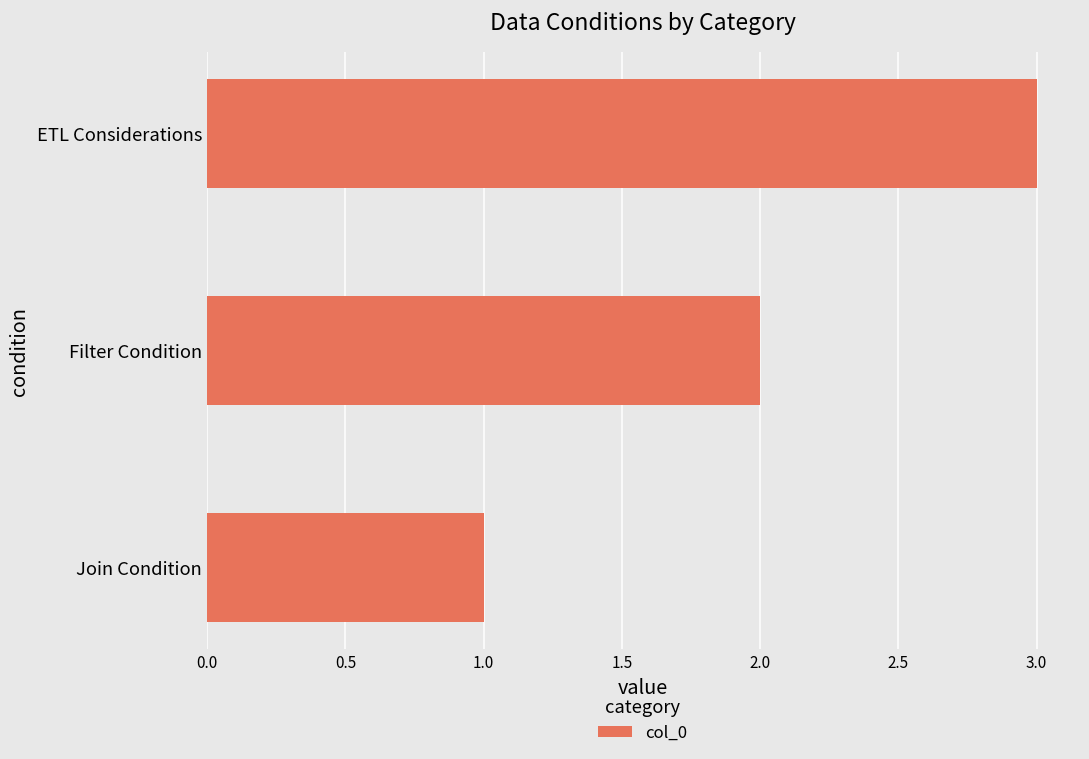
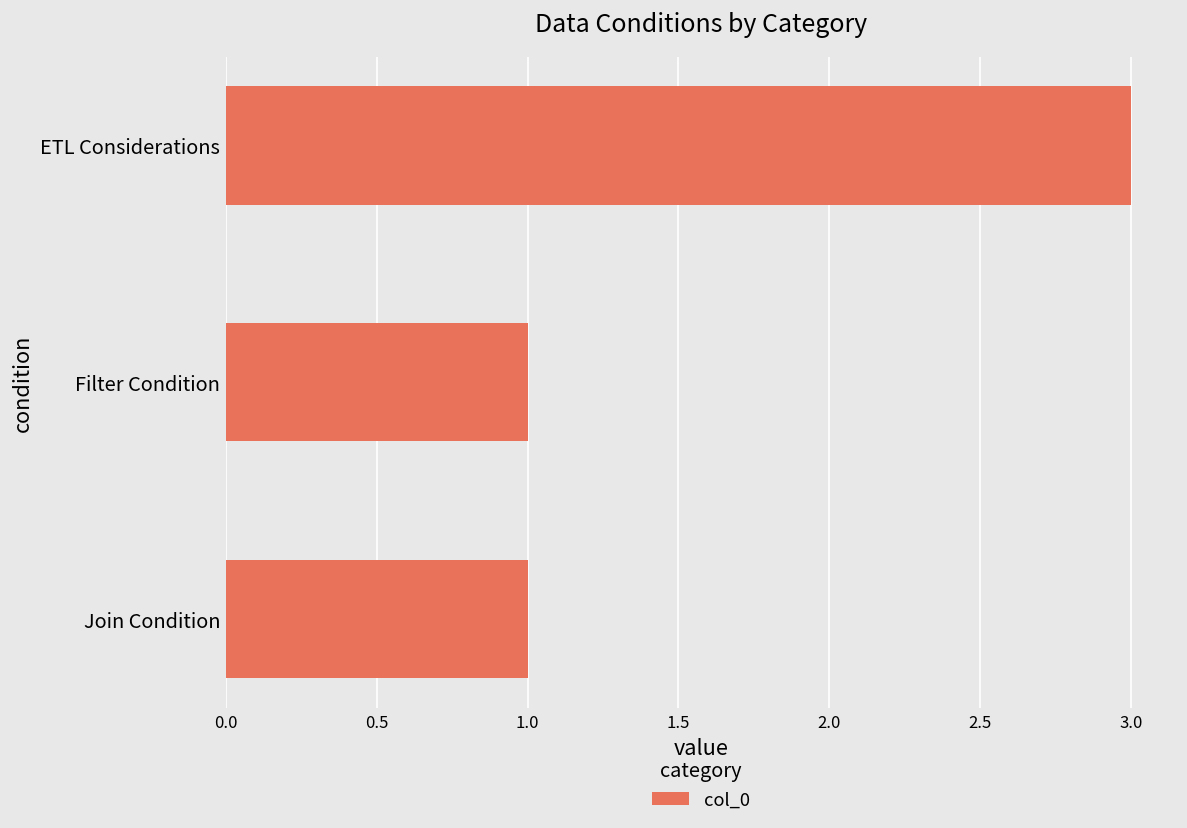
  {
    "ETL Considerations": 3,
-   "Filter Condition": 2,
+   "Filter Condition": 1,
    "Join Condition": 1
  }
